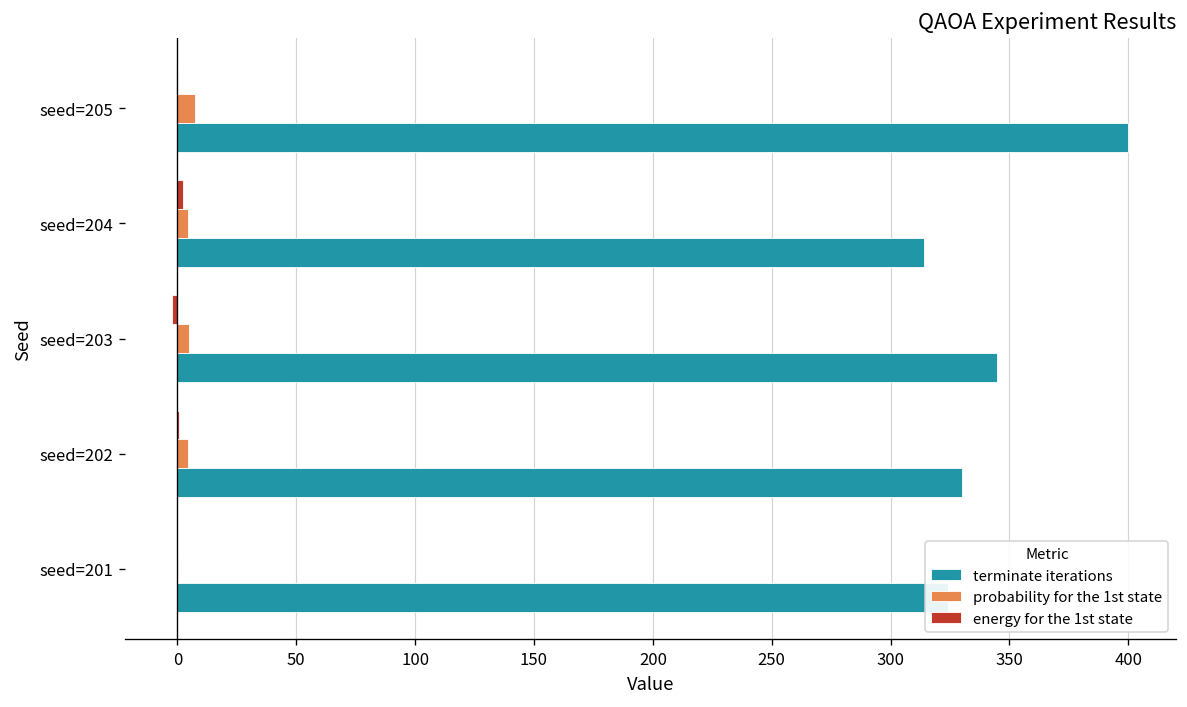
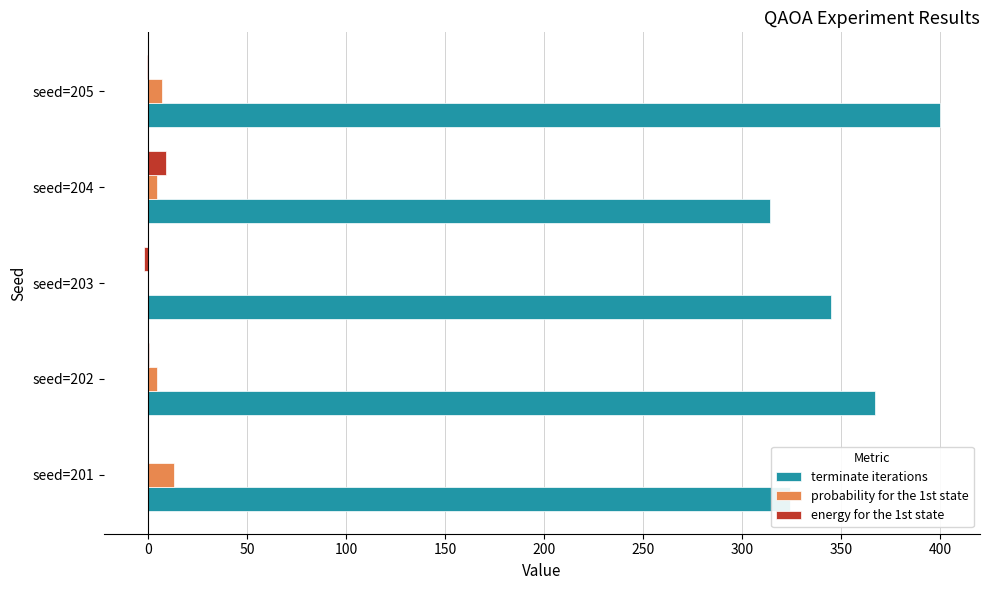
  {
    "terminate iterations": {
      "seed=205": 400,
      "seed=204": 314,
      "seed=203": 345,
-     "seed=202": 330
+     "seed=202": 367
    },
    "probability for the 1st state": {
      "seed=205": 7,
      "seed=204": 5,
-     "seed=203": 5,
+     "seed=203": 0,
      "seed=202": 4,
-     "seed=201": 0
+     "seed=201": 13
    },
    "energy for the 1st state": {
-     "seed=204": 2,
+     "seed=204": 9,
      "seed=203": -2
    }
  }
